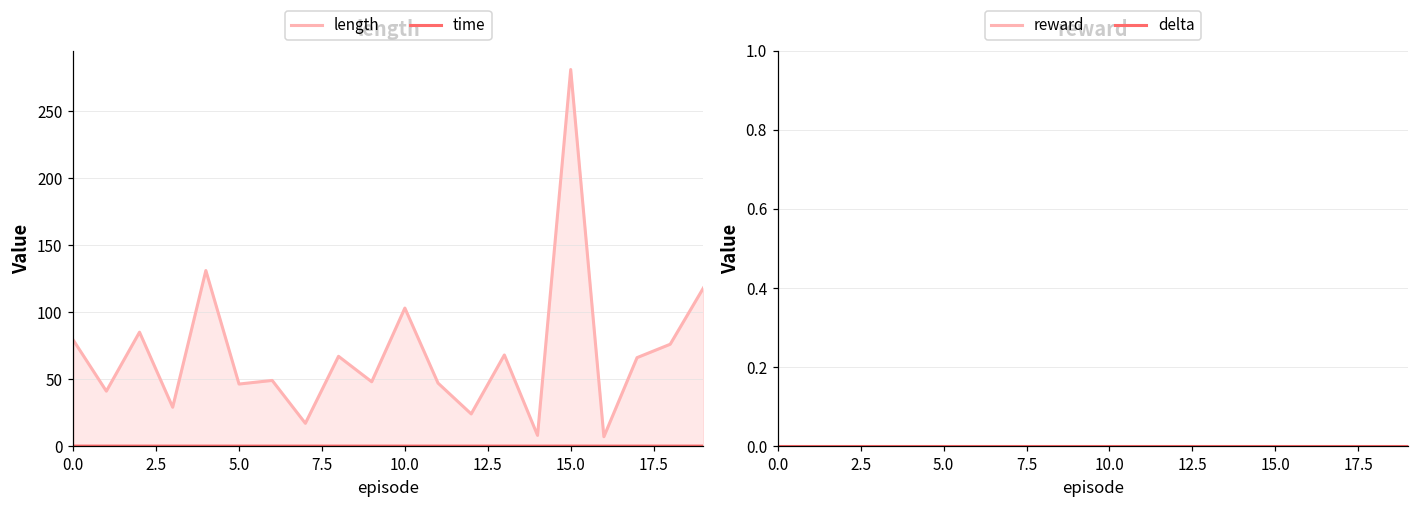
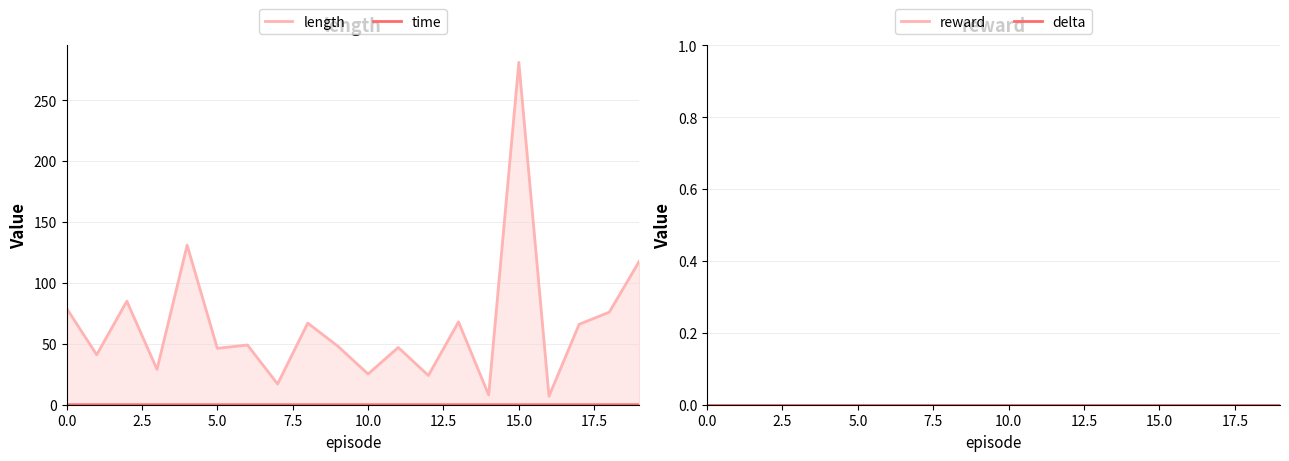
  {
    "length": {
      "length": {
        "0.0": 79,
        "5.0": 46,
-       "10.0": 103,
+       "10.0": 25,
        "15.0": 281
      },
      "time": {
        "0.0": 0,
        "5.0": 0,
        "10.0": 0,
        "15.0": 0
      }
    },
    "reward": {
      "0.0": 0.00,
      "5.0": 0.00,
      "10.0": 0.00,
      "15.0": 0.00
    }
  }
